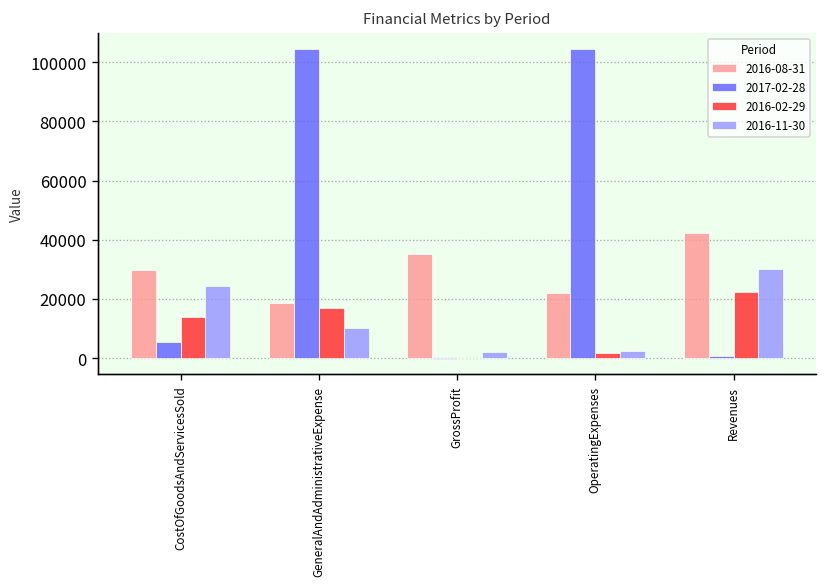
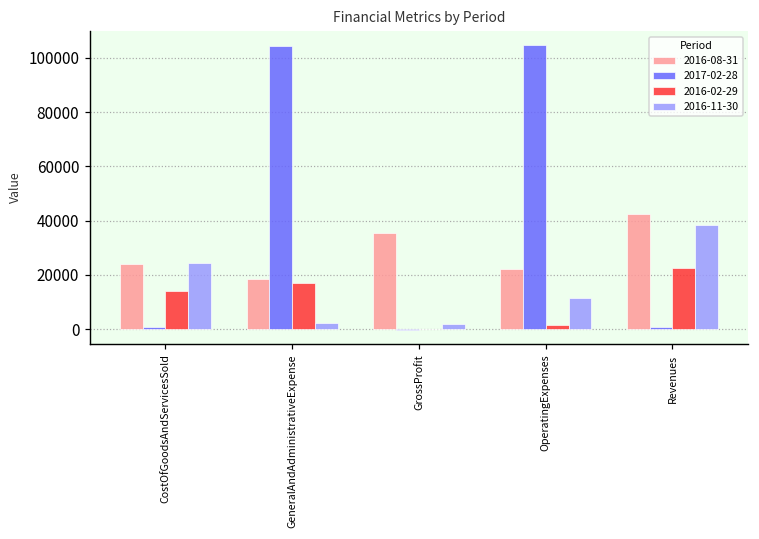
  {
    "2016-08-31": {
-     "CostOfGoodsAndServicesSold": 30000,
+     "CostOfGoodsAndServicesSold": 24000,
      "GeneralAndAdministrativeExpense": 18000,
      "GrossProfit": 35000,
      "OperatingExpenses": 22000,
      "Revenues": 42000
    },
    "2017-02-28": {
-     "CostOfGoodsAndServicesSold": 5000,
+     "CostOfGoodsAndServicesSold": 1000,
      "GeneralAndAdministrativeExpense": 104000,
      "OperatingExpenses": 105000
    },
    "2016-02-29": {
      "CostOfGoodsAndServicesSold": 14000,
      "GeneralAndAdministrativeExpense": 17000,
      "OperatingExpenses": 2000,
      "Revenues": 22000
    },
    "2016-11-30": {
      "CostOfGoodsAndServicesSold": 25000,
-     "GeneralAndAdministrativeExpense": 10000,
+     "GeneralAndAdministrativeExpense": 2000,
      "GrossProfit": 2000,
-     "OperatingExpenses": 2000,
-     "Revenues": 30000
+     "OperatingExpenses": 12000,
+     "Revenues": 39000
    }
  }
